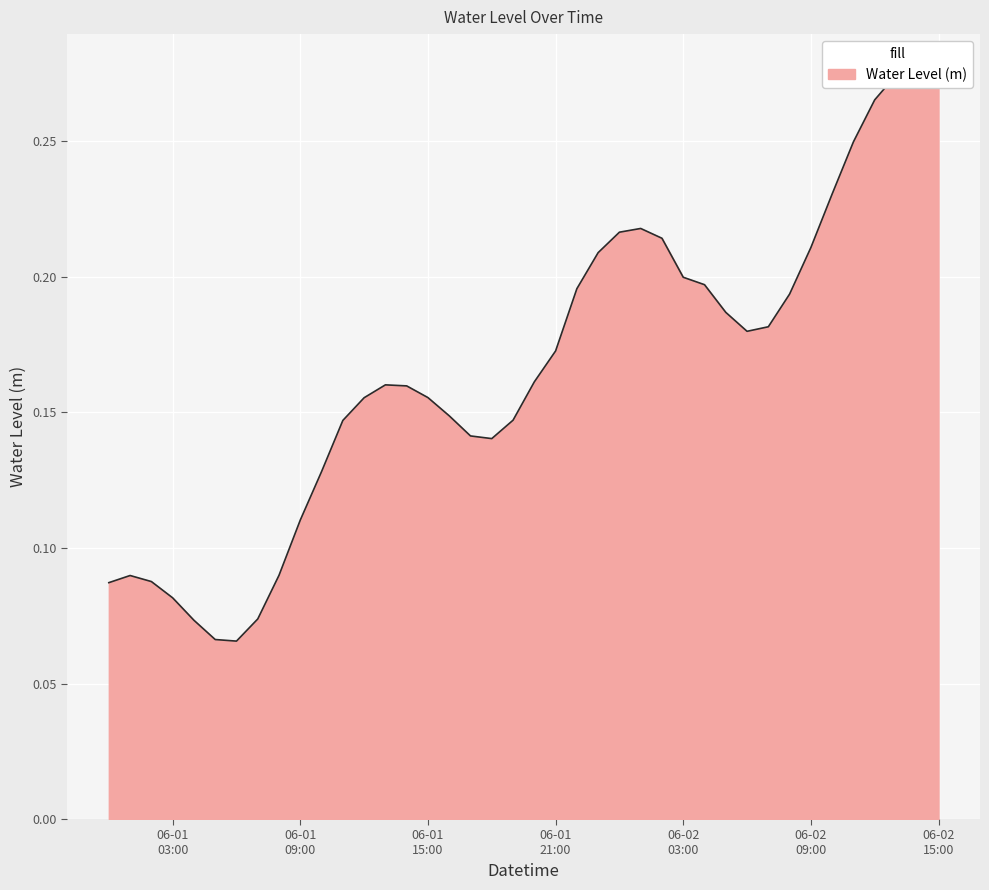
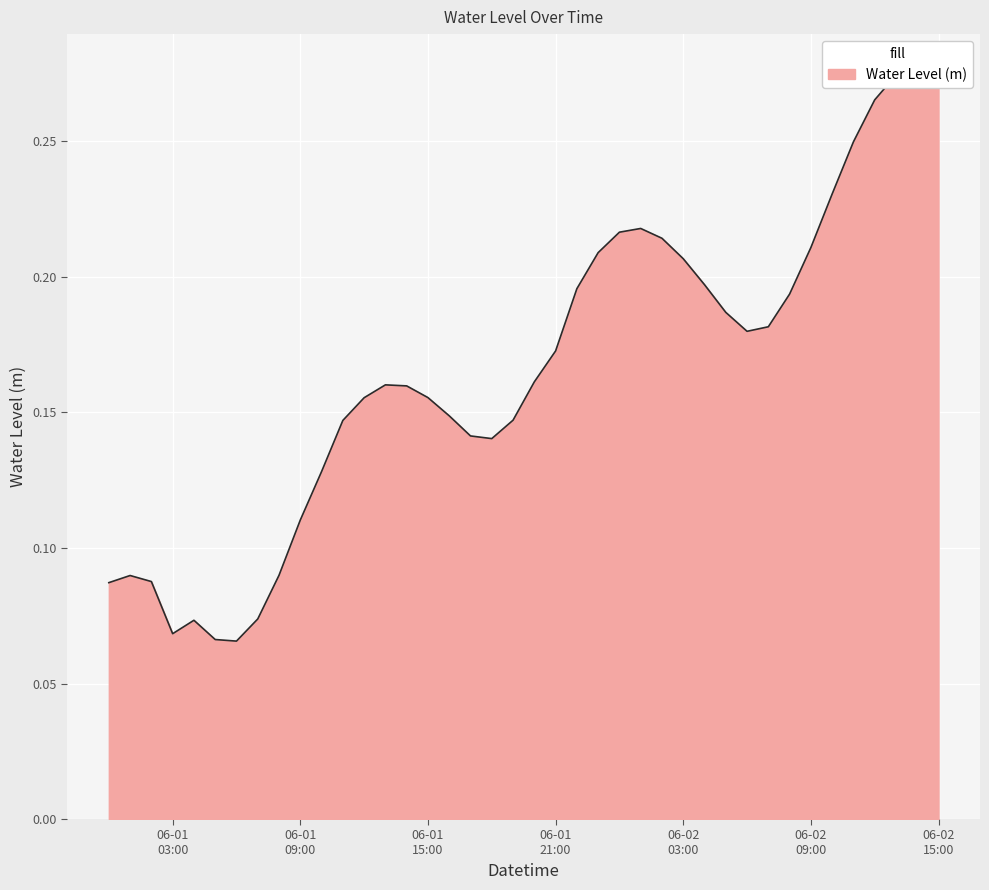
  {
-   "06-01 03:00": 0.082,
+   "06-01 03:00": 0.068,
    "06-01 09:00": 0.110,
    "06-01 15:00": 0.155,
    "06-01 21:00": 0.173,
-   "06-02 03:00": 0.200,
+   "06-02 03:00": 0.207,
    "06-02 09:00": 0.211
  }
